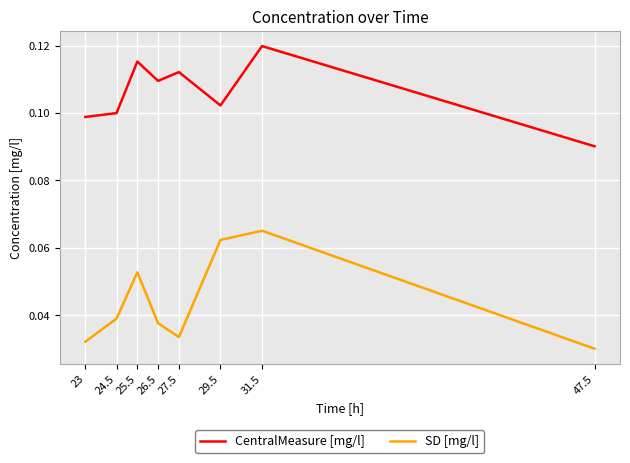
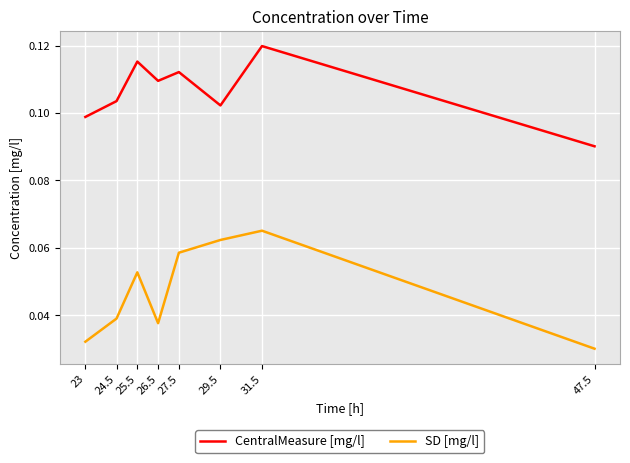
  {
    "CentralMeasure [mg/l]": {
      "23": 0.099,
-     "24.5": 0.100,
+     "24.5": 0.104,
      "25.5": 0.115,
      "26.5": 0.110,
      "27.5": 0.112,
      "29.5": 0.102,
      "31.5": 0.120,
      "47.5": 0.090
    },
    "SD [mg/l]": {
      "23": 0.032,
      "24.5": 0.039,
      "25.5": 0.053,
      "26.5": 0.038,
-     "27.5": 0.034,
+     "27.5": 0.059,
      "29.5": 0.062,
      "31.5": 0.065,
      "47.5": 0.030
    }
  }
